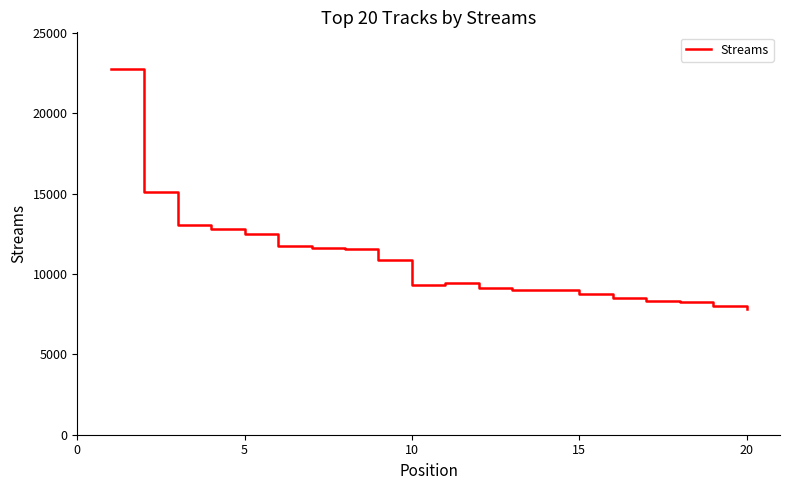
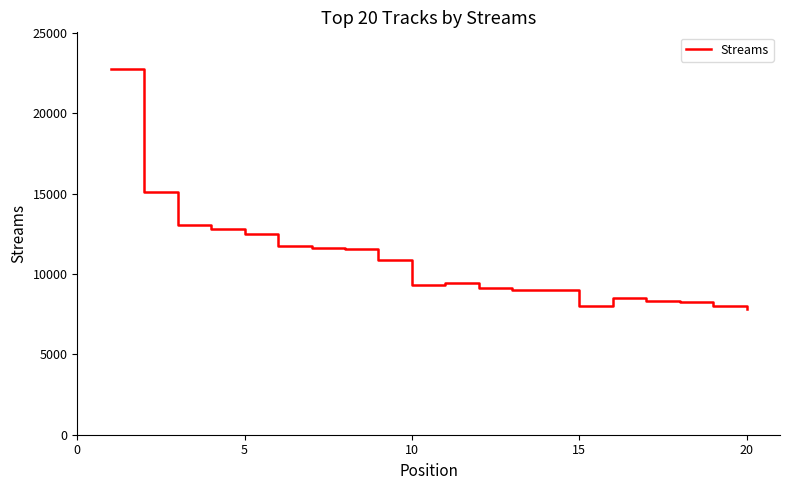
  {
    "5": 12500,
    "10": 9300,
-   "15": 8800,
+   "15": 8000,
    "20": 7900
  }
